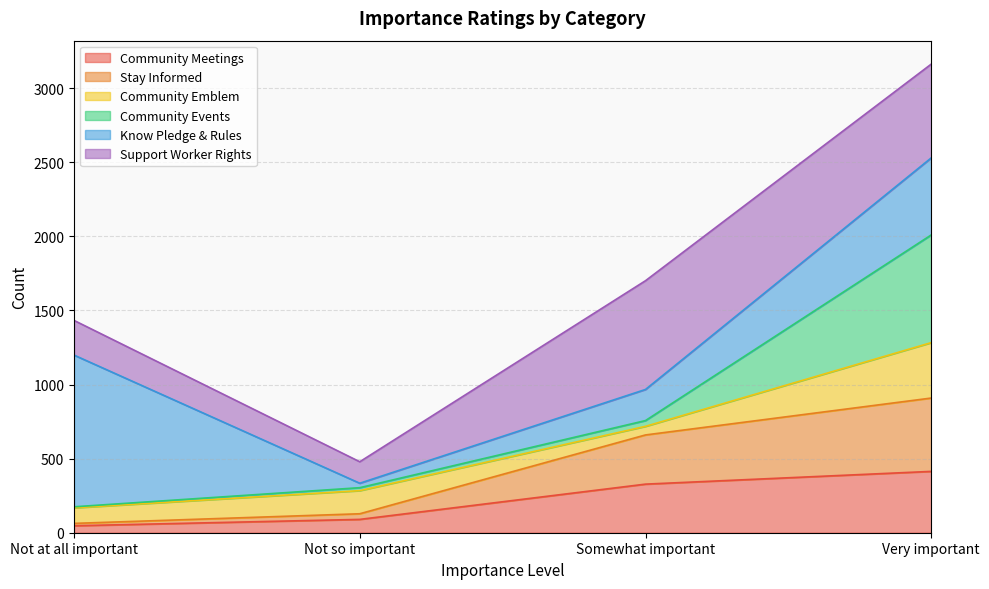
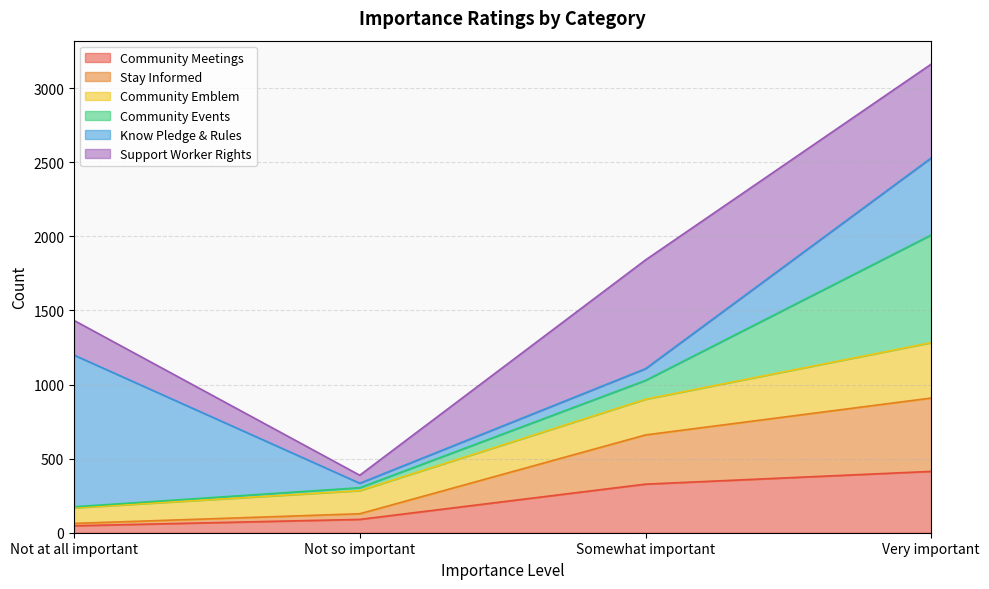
  {
    "Community Emblem": {
      "Not so important": 160,
-     "Somewhat important": 60,
+     "Somewhat important": 240,
      "Very important": 370
    },
    "Community Events": {
      "Not so important": 20,
-     "Somewhat important": 40,
+     "Somewhat important": 130,
      "Very important": 730
    },
    "Know Pledge & Rules": {
      "Not at all important": 1020,
      "Not so important": 30,
-     "Somewhat important": 210,
+     "Somewhat important": 80,
      "Very important": 520
    },
    "Support Worker Rights": {
      "Not at all important": 230,
-     "Not so important": 150,
+     "Not so important": 50,
      "Somewhat important": 730,
      "Very important": 630
    }
  }
